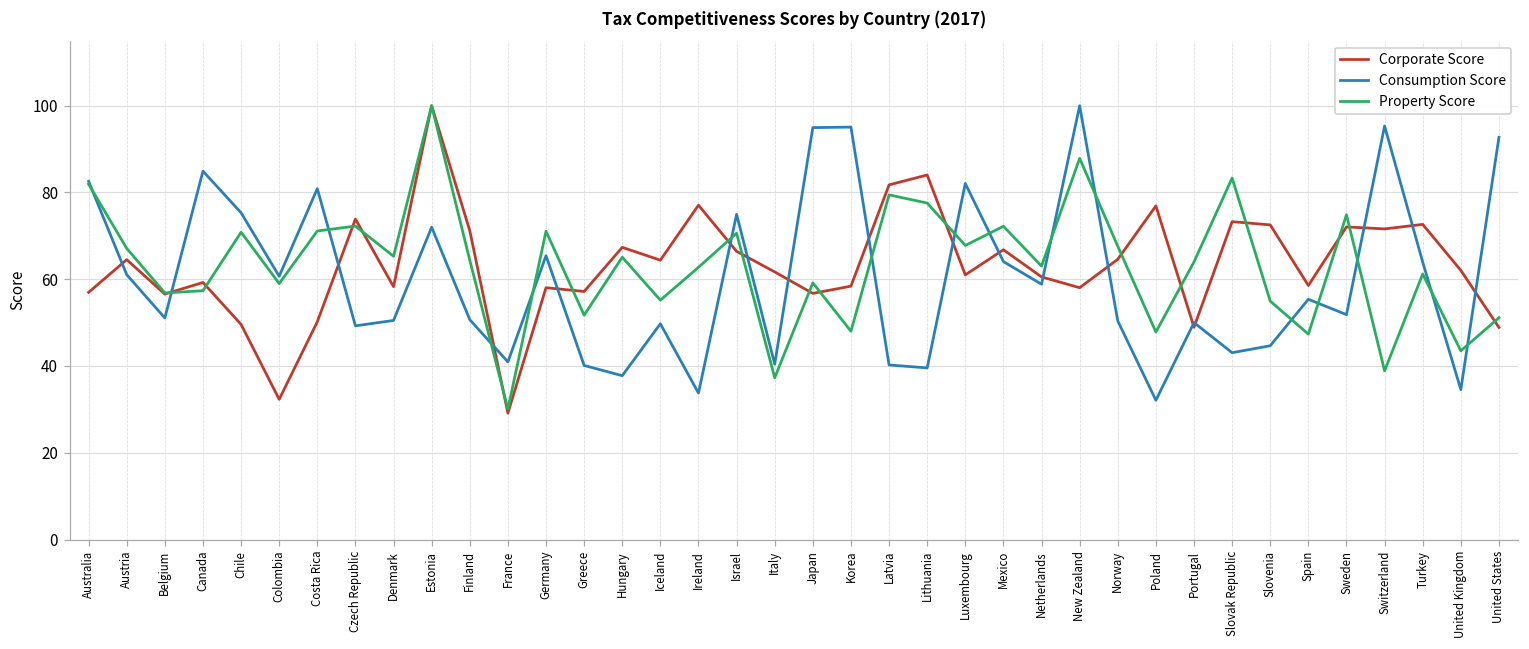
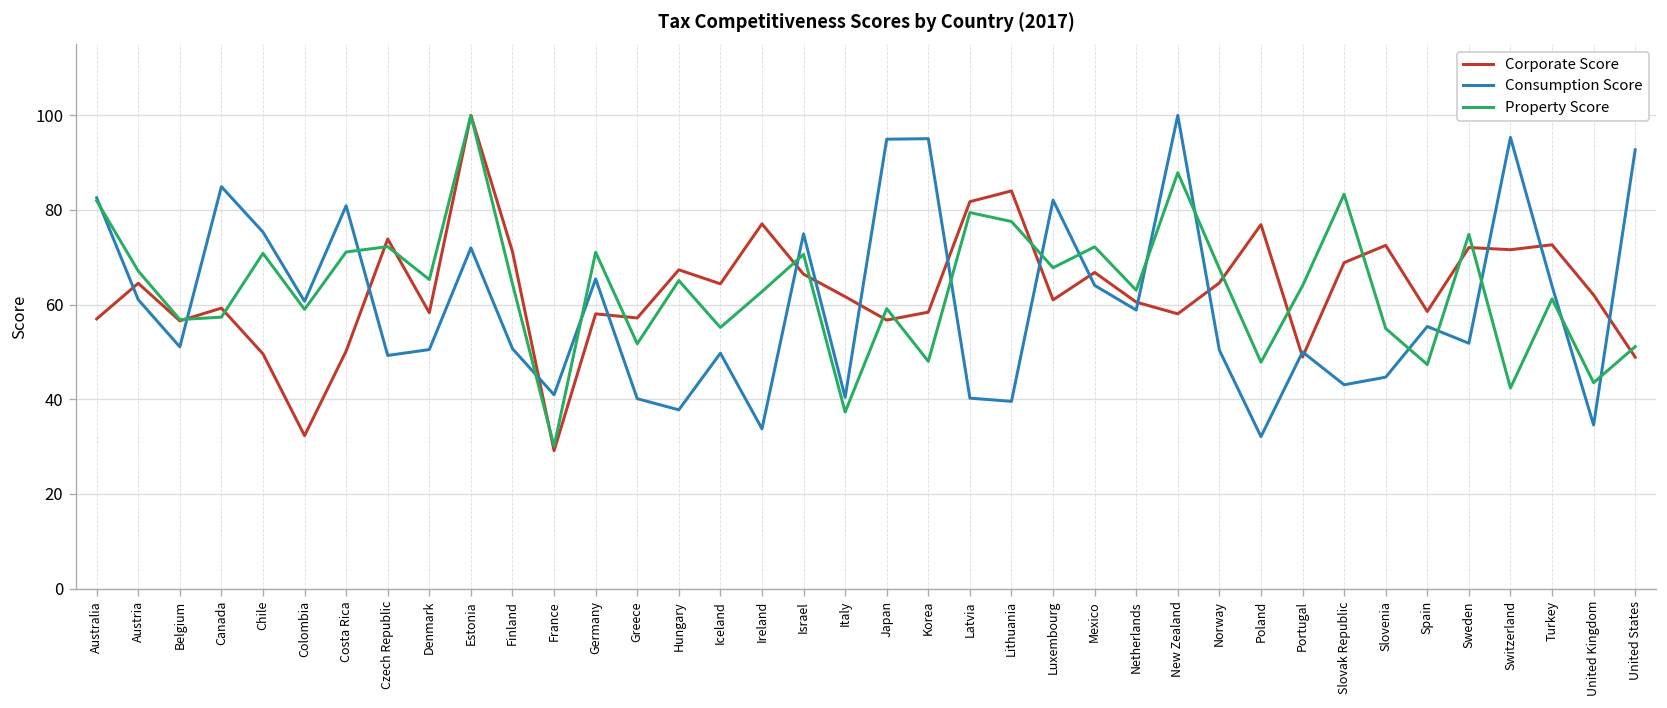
  {
    "Corporate Score": {
      "Australia": 57,
      "Austria": 65,
      "Canada": 59,
      "Chile": 50,
      "Colombia": 32,
      "Costa Rica": 50,
      "Czech Republic": 74,
      "Denmark": 58,
      "Finland": 71,
      "France": 29,
      "Germany": 58,
      "Greece": 57,
      "Hungary": 67,
      "Iceland": 64,
      "Ireland": 77,
      "Israel": 66,
      "Italy": 62,
      "Japan": 57,
      "Korea": 58,
      "Latvia": 82,
      "Lithuania": 84,
      "Luxembourg": 61,
      "Mexico": 67,
      "Netherlands": 61,
      "New Zealand": 58,
      "Norway": 65,
      "Poland": 77,
      "Portugal": 49,
-     "Slovak Republic": 73,
+     "Slovak Republic": 69,
      "Slovenia": 73,
      "Spain": 59,
      "Sweden": 72,
      "Switzerland": 72,
      "Turkey": 73,
      "United Kingdom": 62,
      "United States": 49
    },
    "Consumption Score": {
      "Austria": 61,
      "Belgium": 51,
      "Canada": 85,
      "Chile": 75,
      "Colombia": 61,
      "Costa Rica": 81,
      "Czech Republic": 49,
      "Denmark": 50,
      "Estonia": 72,
      "Finland": 51,
      "France": 41,
      "Germany": 65,
      "Greece": 40,
      "Hungary": 38,
      "Iceland": 50,
      "Ireland": 34,
      "Israel": 75,
      "Italy": 40,
      "Japan": 95,
      "Korea": 95,
      "Latvia": 40,
      "Lithuania": 40,
      "Luxembourg": 82,
      "Mexico": 64,
      "Netherlands": 59,
      "New Zealand": 100,
      "Norway": 50,
      "Poland": 32,
      "Portugal": 50,
      "Slovak Republic": 43,
      "Slovenia": 45,
      "Spain": 55,
      "Sweden": 52,
      "Switzerland": 95,
      "Turkey": 64,
      "United Kingdom": 35,
      "United States": 93
    },
    "Property Score": {
      "Austria": 67,
      "Canada": 57,
      "Chile": 71,
      "Colombia": 59,
      "Costa Rica": 71,
      "Czech Republic": 72,
      "Denmark": 65,
      "Finland": 64,
      "France": 30,
      "Germany": 71,
      "Greece": 52,
      "Hungary": 65,
      "Iceland": 55,
      "Ireland": 63,
      "Israel": 71,
      "Italy": 37,
      "Japan": 59,
      "Korea": 48,
      "Latvia": 79,
      "Lithuania": 78,
      "Luxembourg": 68,
      "Mexico": 72,
      "Netherlands": 63,
      "New Zealand": 88,
      "Norway": 68,
      "Poland": 48,
      "Portugal": 64,
      "Slovak Republic": 83,
      "Slovenia": 55,
      "Spain": 47,
      "Sweden": 75,
-     "Switzerland": 39,
+     "Switzerland": 42,
      "Turkey": 61,
      "United Kingdom": 43,
      "United States": 51
    }
  }
